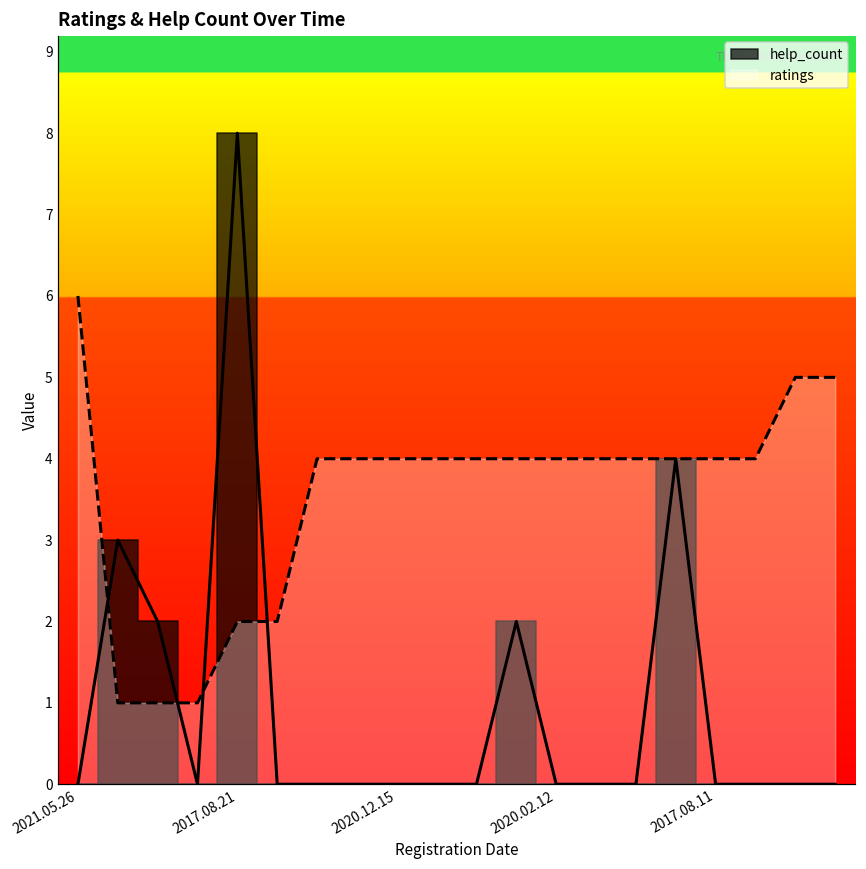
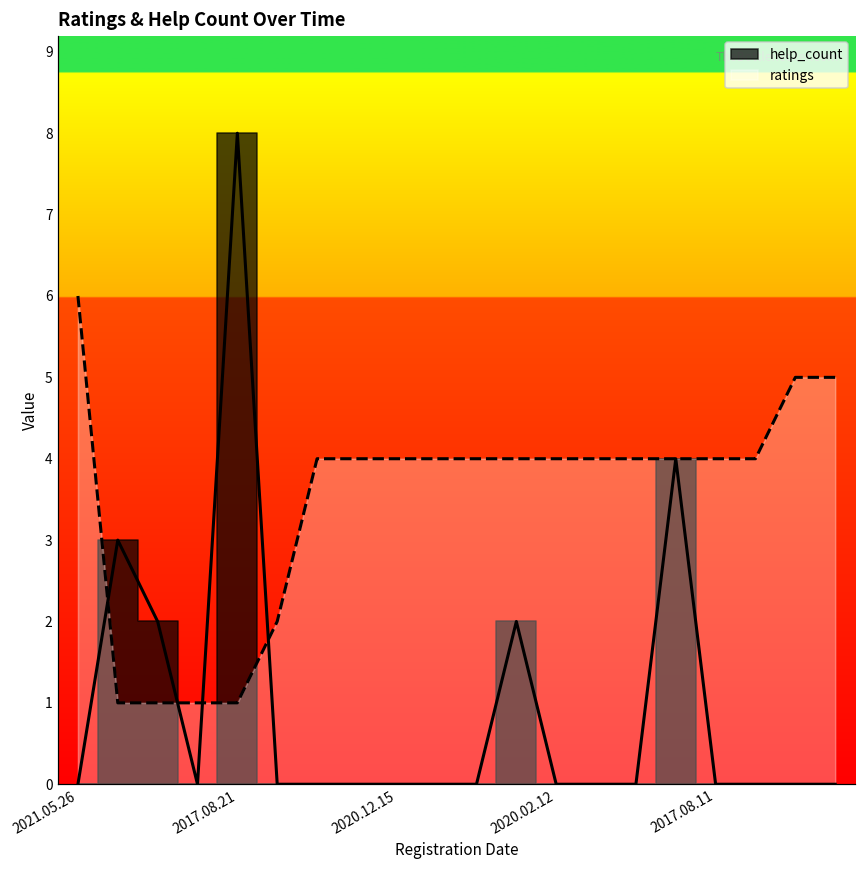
  {
    "ratings": {
      "2021.05.26": 6,
-     "2017.08.21": 2,
+     "2017.08.21": 1,
      "2020.12.15": 4,
      "2017.08.11": 4
    }
  }
